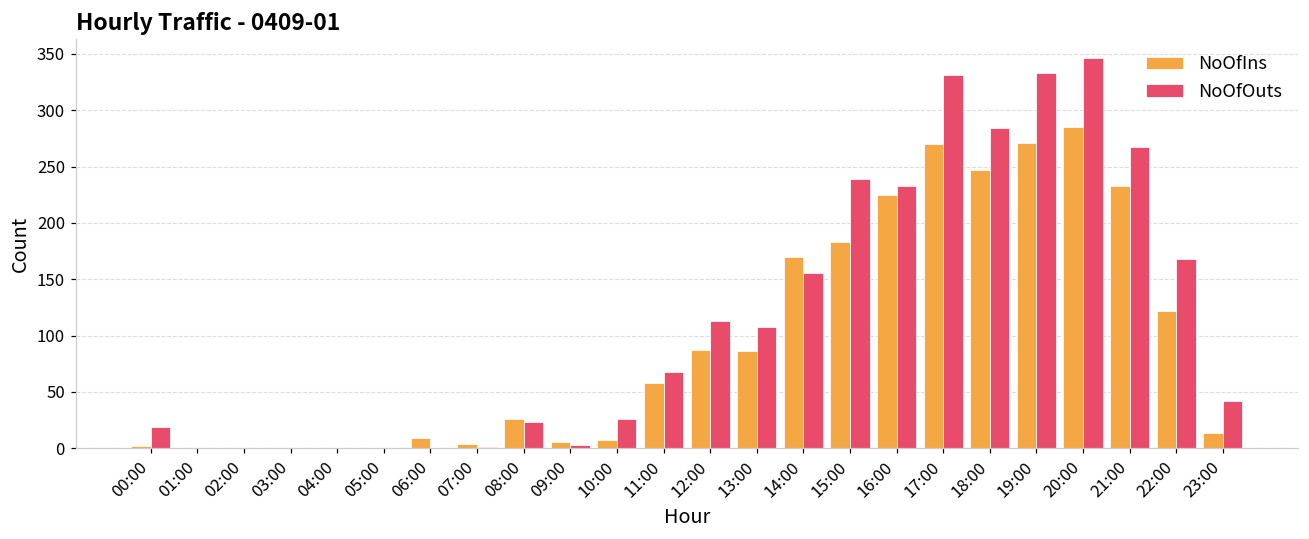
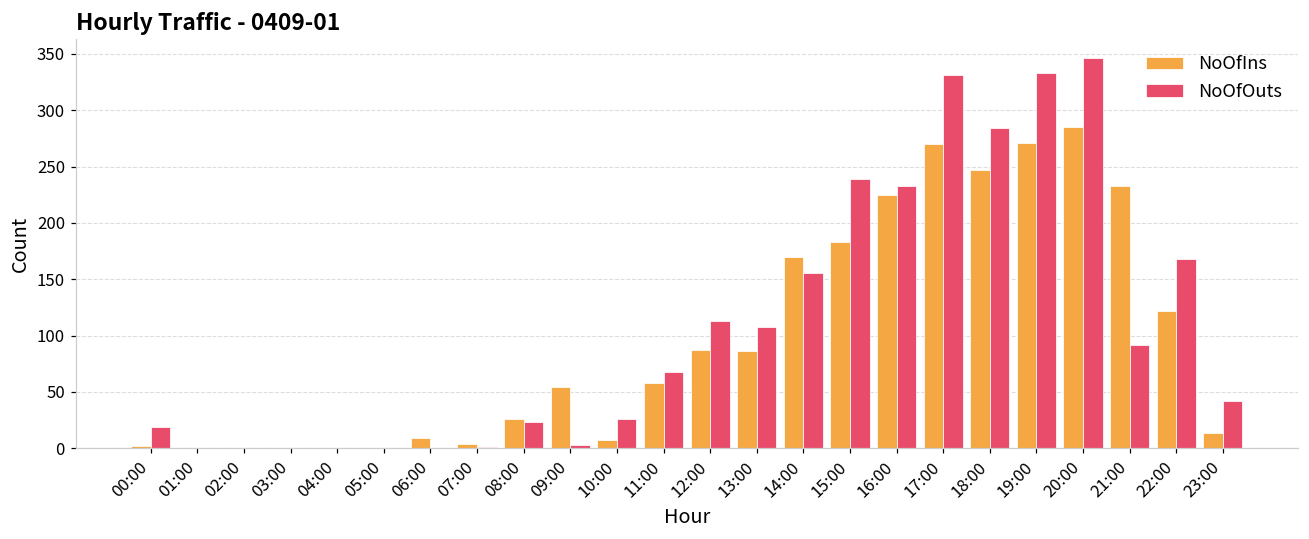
  {
    "NoOfIns": {
      "01:00": 0,
      "02:00": 0,
      "03:00": 0,
      "04:00": 0,
      "05:00": 0,
      "06:00": 9,
      "07:00": 4,
      "08:00": 26,
-     "09:00": 6,
+     "09:00": 54,
      "10:00": 7,
      "11:00": 58,
      "12:00": 87,
      "13:00": 86,
      "14:00": 170,
      "15:00": 183,
      "16:00": 225,
      "17:00": 270,
      "18:00": 247,
      "19:00": 271,
      "20:00": 285,
      "21:00": 233,
      "22:00": 122,
      "23:00": 14
    },
    "NoOfOuts": {
      "00:00": 19,
      "01:00": 0,
      "02:00": 0,
      "03:00": 0,
      "04:00": 0,
      "05:00": 0,
      "06:00": 0,
      "08:00": 23,
      "09:00": 3,
      "10:00": 26,
      "11:00": 68,
      "12:00": 113,
      "13:00": 108,
      "14:00": 156,
      "15:00": 239,
      "16:00": 233,
      "17:00": 331,
      "18:00": 284,
      "19:00": 333,
      "20:00": 346,
-     "21:00": 267,
+     "21:00": 92,
      "22:00": 168,
      "23:00": 42
    }
  }
